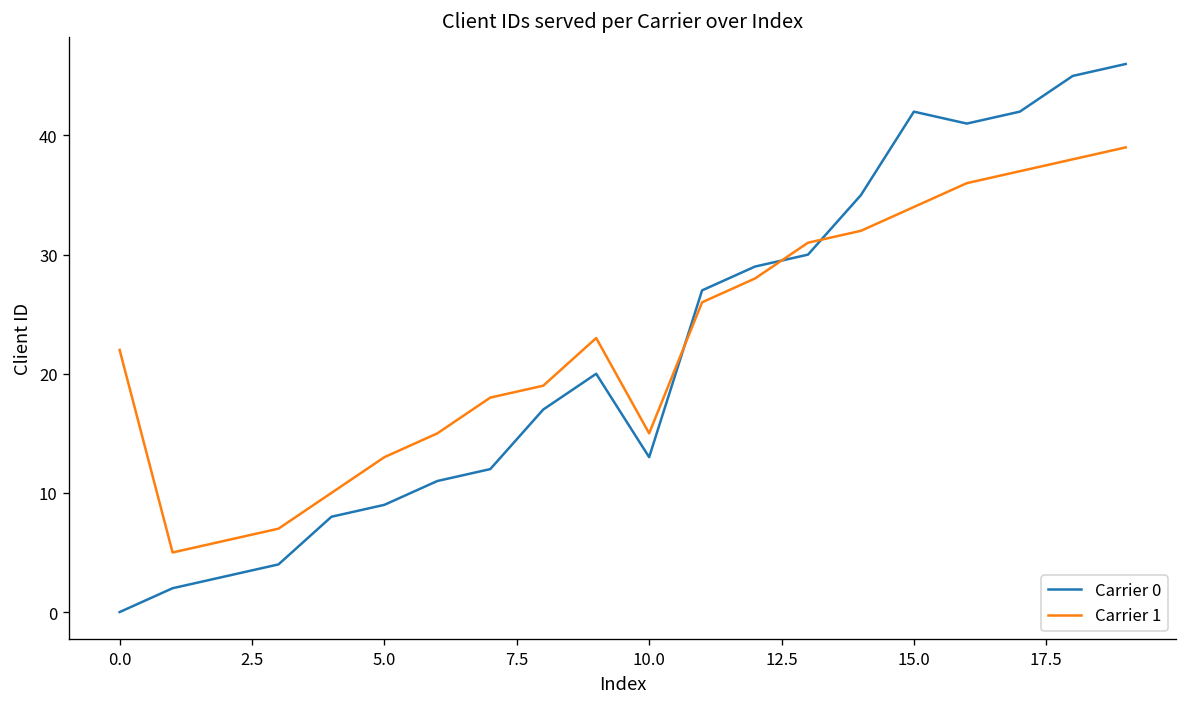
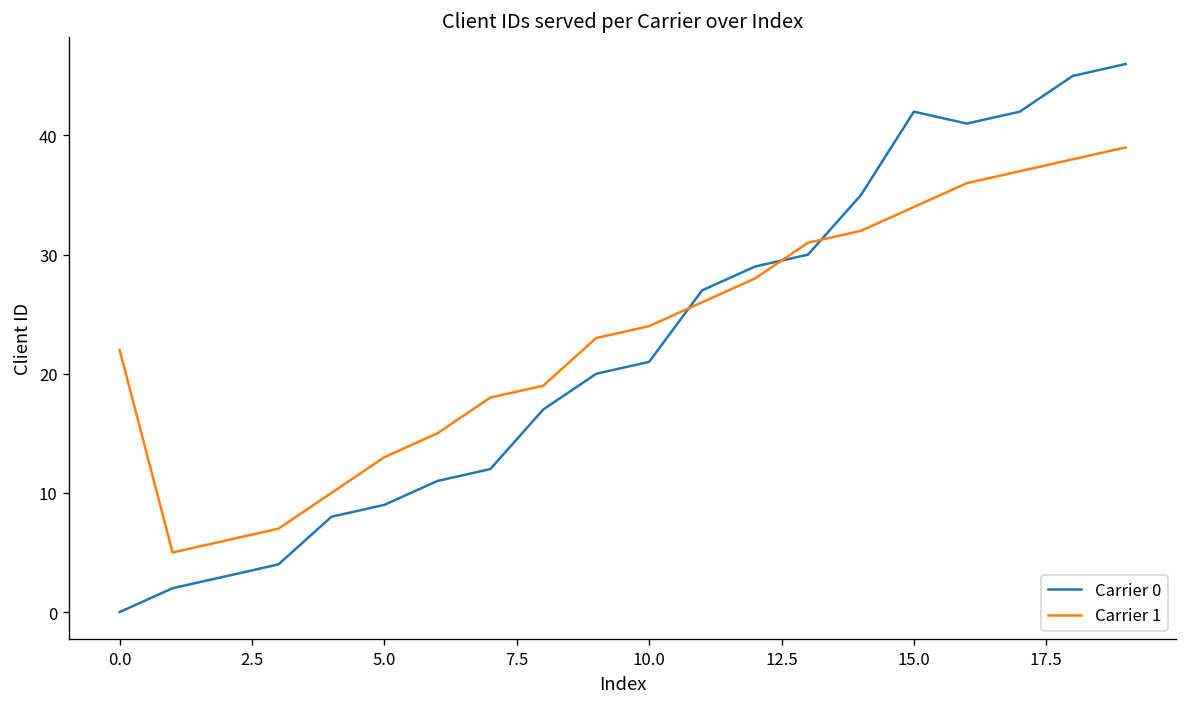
  {
    "Carrier 0": {
      "0.0": 0,
      "5.0": 9,
-     "10.0": 13,
+     "10.0": 21,
      "15.0": 42
    },
    "Carrier 1": {
      "0.0": 22,
      "5.0": 13,
-     "10.0": 15,
+     "10.0": 24,
      "15.0": 34
    }
  }
